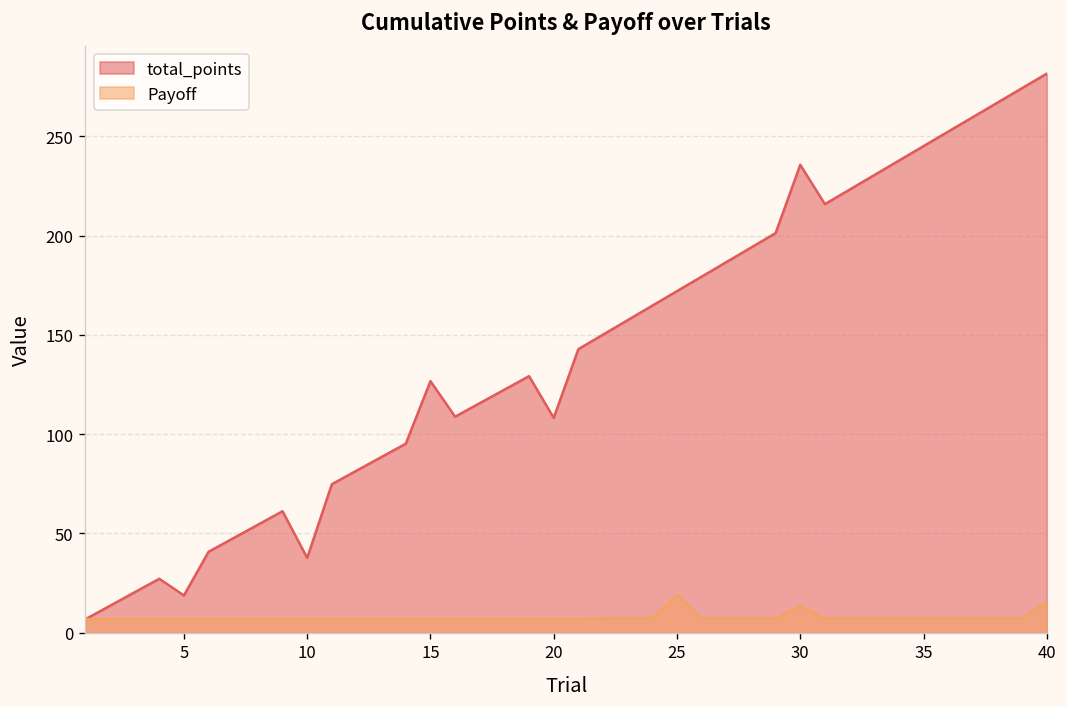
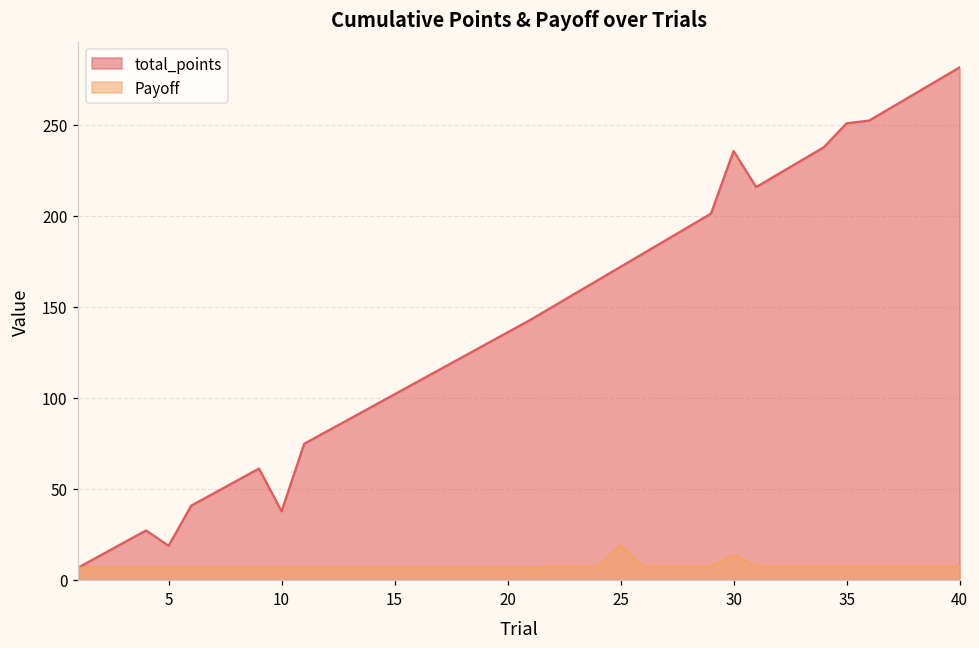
  {
    "total_points": {
      "5": 19,
      "10": 38,
-     "15": 127,
-     "20": 108,
+     "15": 102,
+     "20": 136,
      "25": 172,
      "30": 236,
-     "35": 245,
+     "35": 251,
      "40": 282
    },
    "Payoff": {
      "5": 7,
      "10": 7,
      "15": 7,
      "20": 7,
      "25": 19,
      "30": 14,
      "35": 7,
-     "40": 16
+     "40": 7
    }
  }
